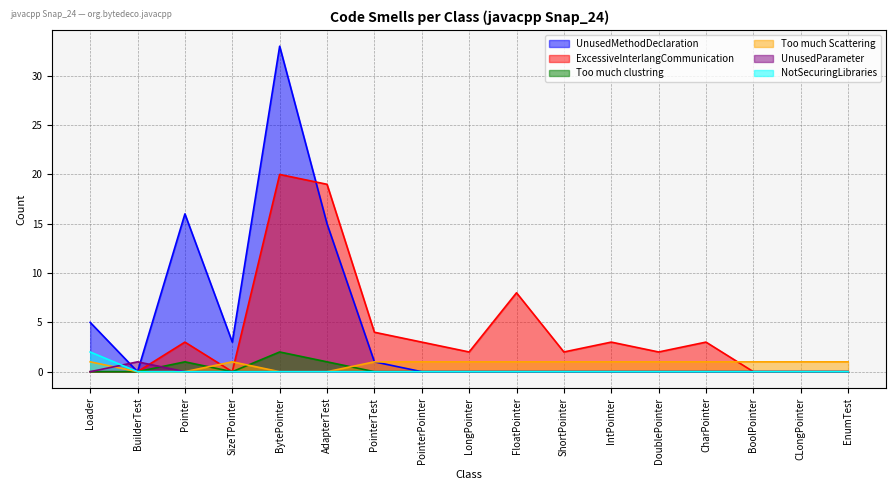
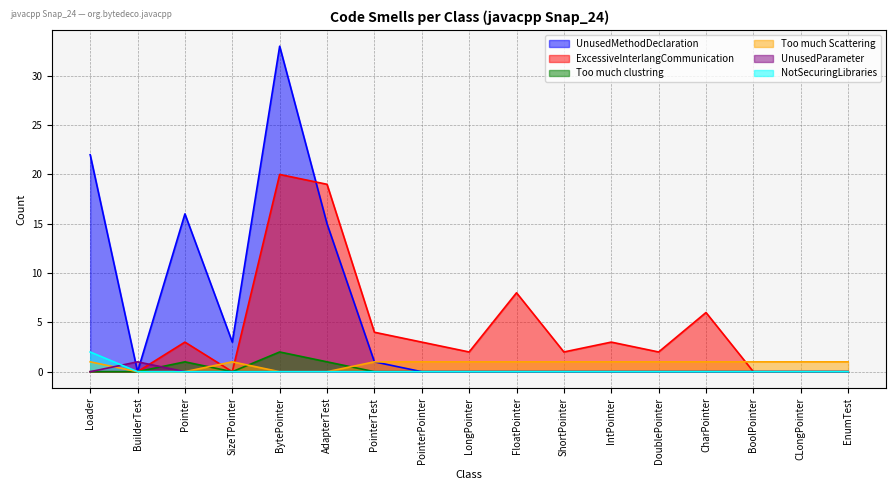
  {
    "UnusedMethodDeclaration": {
-     "Loader": 5,
+     "Loader": 22,
      "Pointer": 16,
      "SizeTPointer": 3,
      "BytePointer": 33,
      "AdapterTest": 15
    },
    "ExcessiveInterlangCommunication": {
      "Pointer": 3,
      "BytePointer": 20,
      "AdapterTest": 19,
      "PointerTest": 4,
      "PointerPointer": 3,
      "LongPointer": 2,
      "FloatPointer": 8,
      "ShortPointer": 2,
      "IntPointer": 3,
      "DoublePointer": 2,
-     "CharPointer": 3
+     "CharPointer": 6
    },
    "Too much clustring": {
      "Pointer": 1,
      "BytePointer": 2,
      "AdapterTest": 1
    },
    "Too much Scattering": {
      "Loader": 1,
      "SizeTPointer": 1,
      "PointerPointer": 1,
      "LongPointer": 1,
      "FloatPointer": 1,
      "ShortPointer": 1,
      "IntPointer": 1,
      "DoublePointer": 1,
      "CharPointer": 1,
      "BoolPointer": 1,
      "CLongPointer": 1,
      "EnumTest": 1
    },
    "UnusedParameter": {
      "BuilderTest": 1
    },
    "NotSecuringLibraries": {
      "Loader": 2
    }
  }
